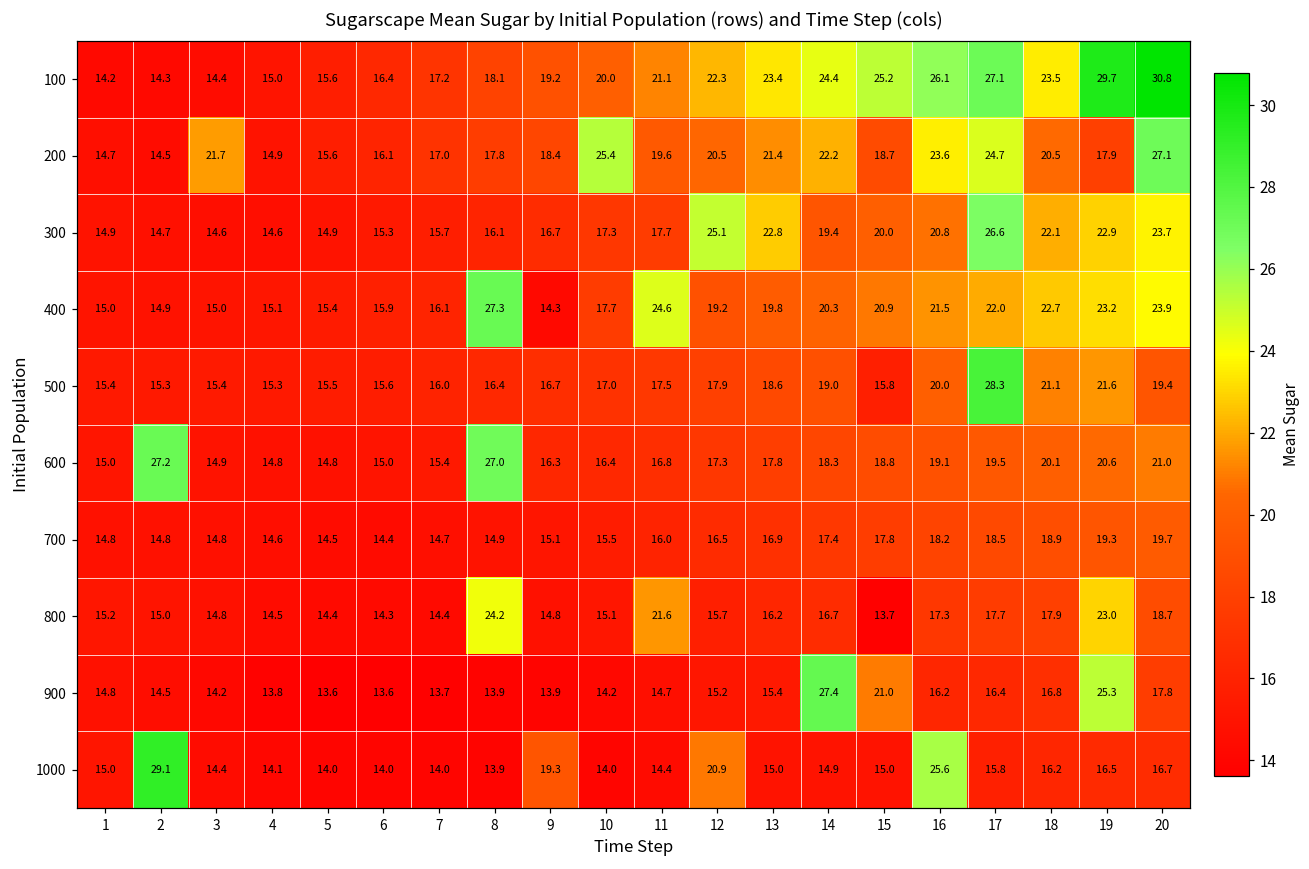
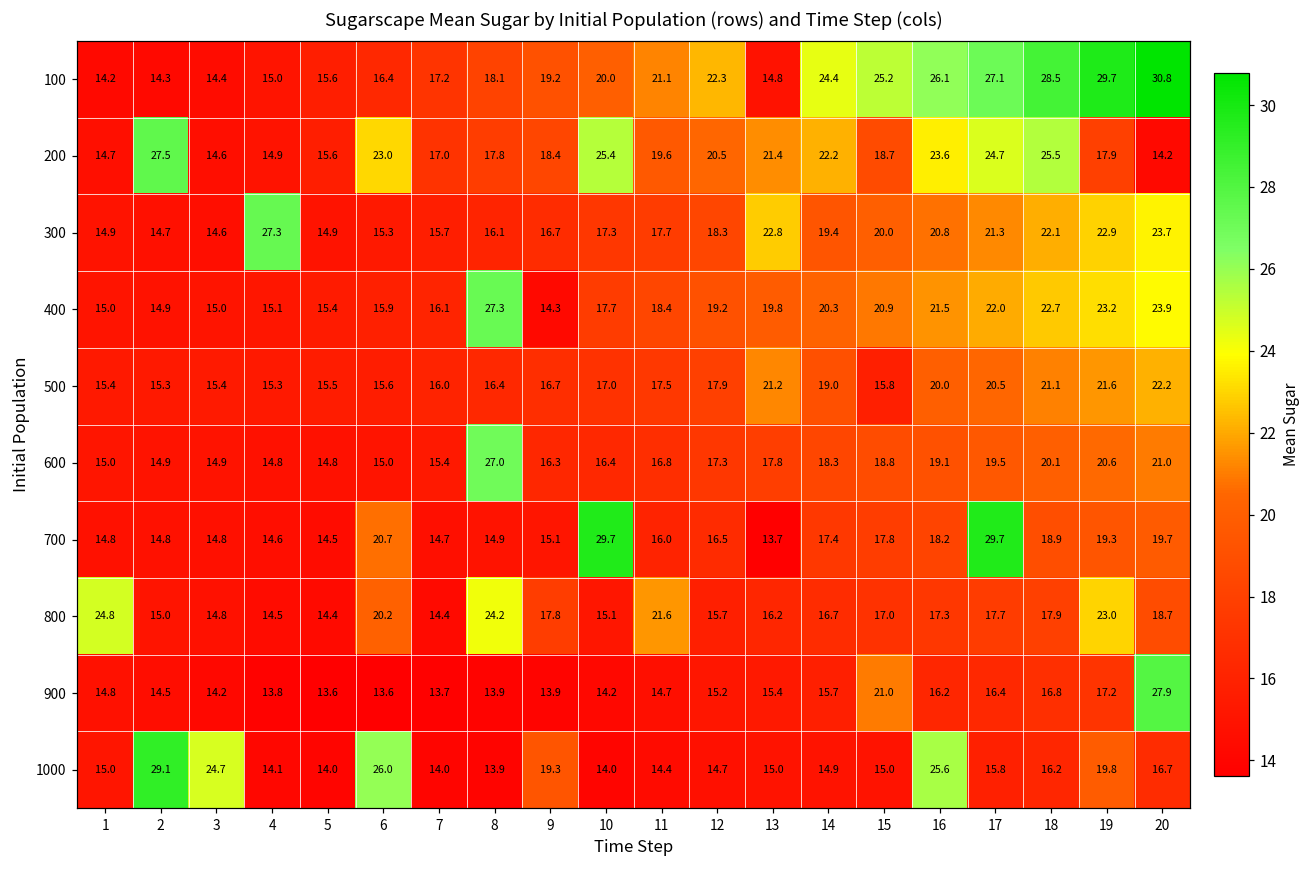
  {
    "100": {
      "1": 14.2,
      "2": 14.3,
      "3": 14.4,
      "4": 15.0,
      "5": 15.6,
      "6": 16.4,
      "7": 17.2,
      "8": 18.1,
      "9": 19.2,
      "10": 20.0,
      "11": 21.1,
      "12": 22.3,
-     "13": 23.4,
+     "13": 14.8,
      "14": 24.4,
      "15": 25.2,
      "16": 26.1,
      "17": 27.1,
-     "18": 23.5,
+     "18": 28.5,
      "19": 29.7,
      "20": 30.8
    },
    "200": {
      "1": 14.7,
-     "2": 14.5,
-     "3": 21.7,
+     "2": 27.5,
+     "3": 14.6,
      "4": 14.9,
      "5": 15.6,
-     "6": 16.1,
+     "6": 23.0,
      "7": 17.0,
      "8": 17.8,
      "9": 18.4,
      "10": 25.4,
      "11": 19.6,
      "12": 20.5,
      "13": 21.4,
      "14": 22.2,
      "15": 18.7,
      "16": 23.6,
      "17": 24.7,
-     "18": 20.5,
+     "18": 25.5,
      "19": 17.9,
-     "20": 27.1
+     "20": 14.2
    },
    "300": {
      "1": 14.9,
      "2": 14.7,
      "3": 14.6,
-     "4": 14.6,
+     "4": 27.3,
      "5": 14.9,
      "6": 15.3,
      "7": 15.7,
      "8": 16.1,
      "9": 16.7,
      "10": 17.3,
      "11": 17.7,
-     "12": 25.1,
+     "12": 18.3,
      "13": 22.8,
      "14": 19.4,
      "15": 20.0,
      "16": 20.8,
-     "17": 26.6,
+     "17": 21.3,
      "18": 22.1,
      "19": 22.9,
      "20": 23.7
    },
    "400": {
      "1": 15.0,
      "2": 14.9,
      "3": 15.0,
      "4": 15.1,
      "5": 15.4,
      "6": 15.9,
      "7": 16.1,
      "8": 27.3,
      "9": 14.3,
      "10": 17.7,
-     "11": 24.6,
+     "11": 18.4,
      "12": 19.2,
      "13": 19.8,
      "14": 20.3,
      "15": 20.9,
      "16": 21.5,
      "17": 22.0,
      "18": 22.7,
      "19": 23.2,
      "20": 23.9
    },
    "500": {
      "1": 15.4,
      "2": 15.3,
      "3": 15.4,
      "4": 15.3,
      "5": 15.5,
      "6": 15.6,
      "7": 16.0,
      "8": 16.4,
      "9": 16.7,
      "10": 17.0,
      "11": 17.5,
      "12": 17.9,
-     "13": 18.6,
+     "13": 21.2,
      "14": 19.0,
      "15": 15.8,
      "16": 20.0,
-     "17": 28.3,
+     "17": 20.5,
      "18": 21.1,
      "19": 21.6,
-     "20": 19.4
+     "20": 22.2
    },
    "600": {
      "1": 15.0,
-     "2": 27.2,
+     "2": 14.9,
      "3": 14.9,
      "4": 14.8,
      "5": 14.8,
      "6": 15.0,
      "7": 15.4,
      "8": 27.0,
      "9": 16.3,
      "10": 16.4,
      "11": 16.8,
      "12": 17.3,
      "13": 17.8,
      "14": 18.3,
      "15": 18.8,
      "16": 19.1,
      "17": 19.5,
      "18": 20.1,
      "19": 20.6,
      "20": 21.0
    },
    "700": {
      "1": 14.8,
      "2": 14.8,
      "3": 14.8,
      "4": 14.6,
      "5": 14.5,
-     "6": 14.4,
+     "6": 20.7,
      "7": 14.7,
      "8": 14.9,
      "9": 15.1,
-     "10": 15.5,
+     "10": 29.7,
      "11": 16.0,
      "12": 16.5,
-     "13": 16.9,
+     "13": 13.7,
      "14": 17.4,
      "15": 17.8,
      "16": 18.2,
-     "17": 18.5,
+     "17": 29.7,
      "18": 18.9,
      "19": 19.3,
      "20": 19.7
    },
    "800": {
-     "1": 15.2,
+     "1": 24.8,
      "2": 15.0,
      "3": 14.8,
      "4": 14.5,
      "5": 14.4,
-     "6": 14.3,
+     "6": 20.2,
      "7": 14.4,
      "8": 24.2,
-     "9": 14.8,
+     "9": 17.8,
      "10": 15.1,
      "11": 21.6,
      "12": 15.7,
      "13": 16.2,
      "14": 16.7,
-     "15": 13.7,
+     "15": 17.0,
      "16": 17.3,
      "17": 17.7,
      "18": 17.9,
      "19": 23.0,
      "20": 18.7
    },
    "900": {
      "1": 14.8,
      "2": 14.5,
      "3": 14.2,
      "4": 13.8,
      "5": 13.6,
      "6": 13.6,
      "7": 13.7,
      "8": 13.9,
      "9": 13.9,
      "10": 14.2,
      "11": 14.7,
      "12": 15.2,
      "13": 15.4,
-     "14": 27.4,
+     "14": 15.7,
      "15": 21.0,
      "16": 16.2,
      "17": 16.4,
      "18": 16.8,
-     "19": 25.3,
-     "20": 17.8
+     "19": 17.2,
+     "20": 27.9
    },
    "1000": {
      "1": 15.0,
      "2": 29.1,
-     "3": 14.4,
+     "3": 24.7,
      "4": 14.1,
      "5": 14.0,
-     "6": 14.0,
+     "6": 26.0,
      "7": 14.0,
      "8": 13.9,
      "9": 19.3,
      "10": 14.0,
      "11": 14.4,
-     "12": 20.9,
+     "12": 14.7,
      "13": 15.0,
      "14": 14.9,
      "15": 15.0,
      "16": 25.6,
      "17": 15.8,
      "18": 16.2,
-     "19": 16.5,
+     "19": 19.8,
      "20": 16.7
    }
  }
